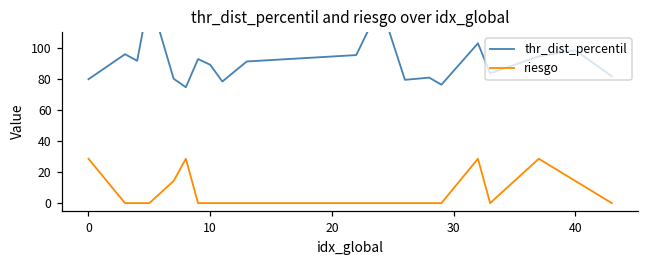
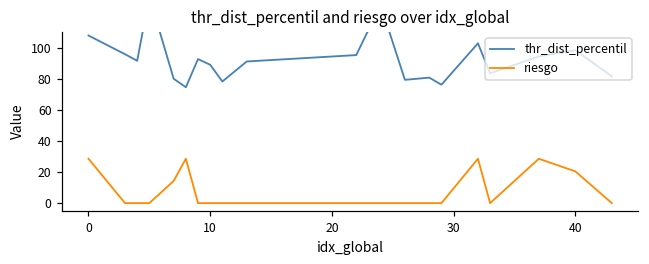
  {
    "thr_dist_percentil": {
-     "0": 80,
+     "0": 108,
      "10": 89
    },
    "riesgo": {
      "0": 29,
      "10": 0,
-     "40": 14
+     "40": 20
    }
  }
